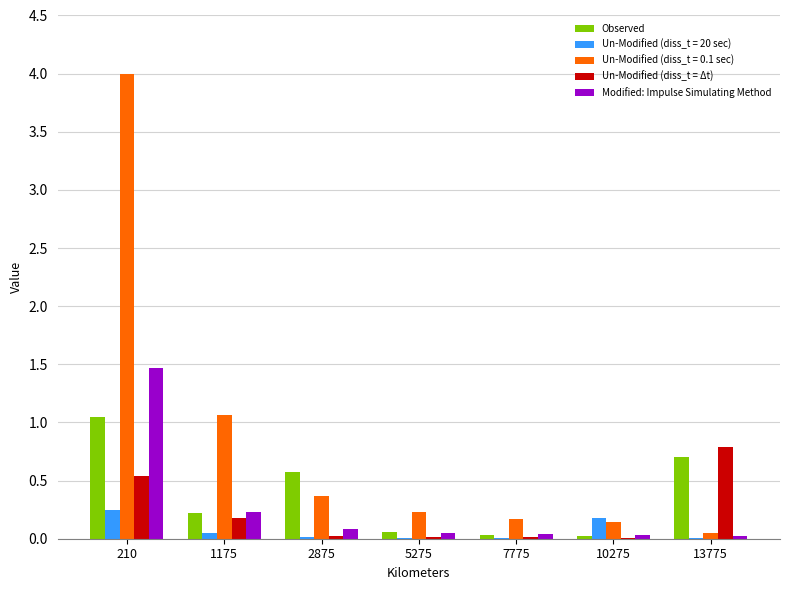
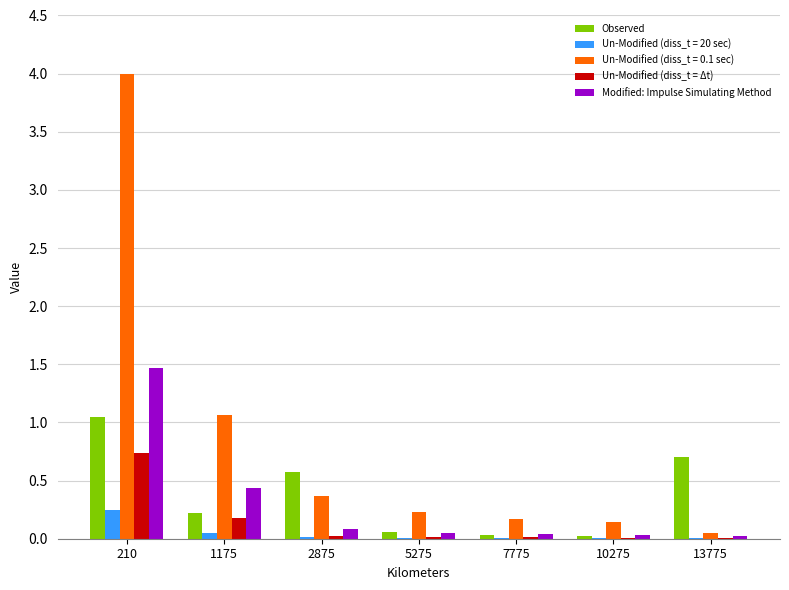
  {
    "Observed": {
      "210": 1.05,
      "1175": 0.23,
      "2875": 0.57,
      "5275": 0.06,
      "7775": 0.03,
      "13775": 0.71
    },
    "Un-Modified (diss_t = 20 sec)": {
      "210": 0.25,
      "1175": 0.05,
-     "10275": 0.18
+     "10275": 0.01
    },
    "Un-Modified (diss_t = 0.1 sec)": {
      "210": 4.00,
      "1175": 1.06,
      "2875": 0.37,
      "5275": 0.23,
      "7775": 0.17,
      "10275": 0.14,
      "13775": 0.05
    },
    "Un-Modified (diss_t = Δt)": {
-     "210": 0.54,
+     "210": 0.74,
      "1175": 0.18,
      "2875": 0.02,
-     "13775": 0.79
+     "13775": 0.01
    },
    "Modified: Impulse Simulating Method": {
      "210": 1.47,
-     "1175": 0.23,
+     "1175": 0.44,
      "2875": 0.08,
      "5275": 0.05,
      "7775": 0.04,
      "10275": 0.03,
      "13775": 0.03
    }
  }
